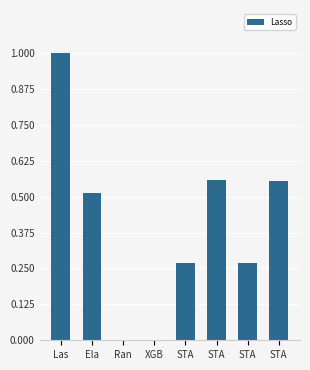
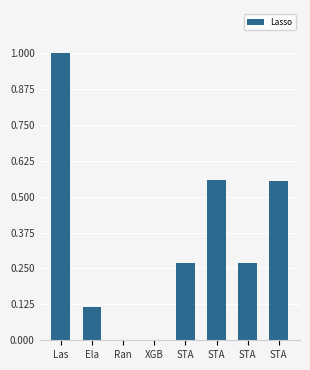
  {
    "Las": 1.00,
-   "Ela": 0.51
+   "Ela": 0.12
  }
